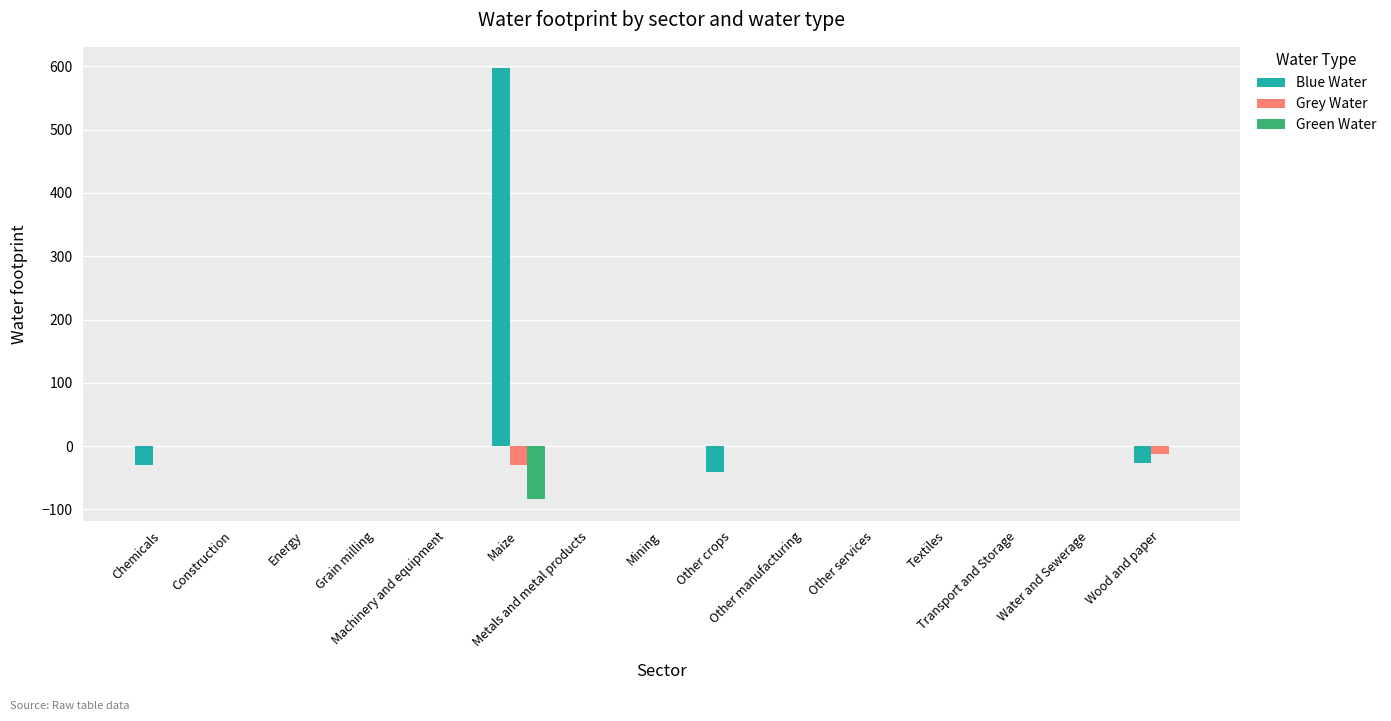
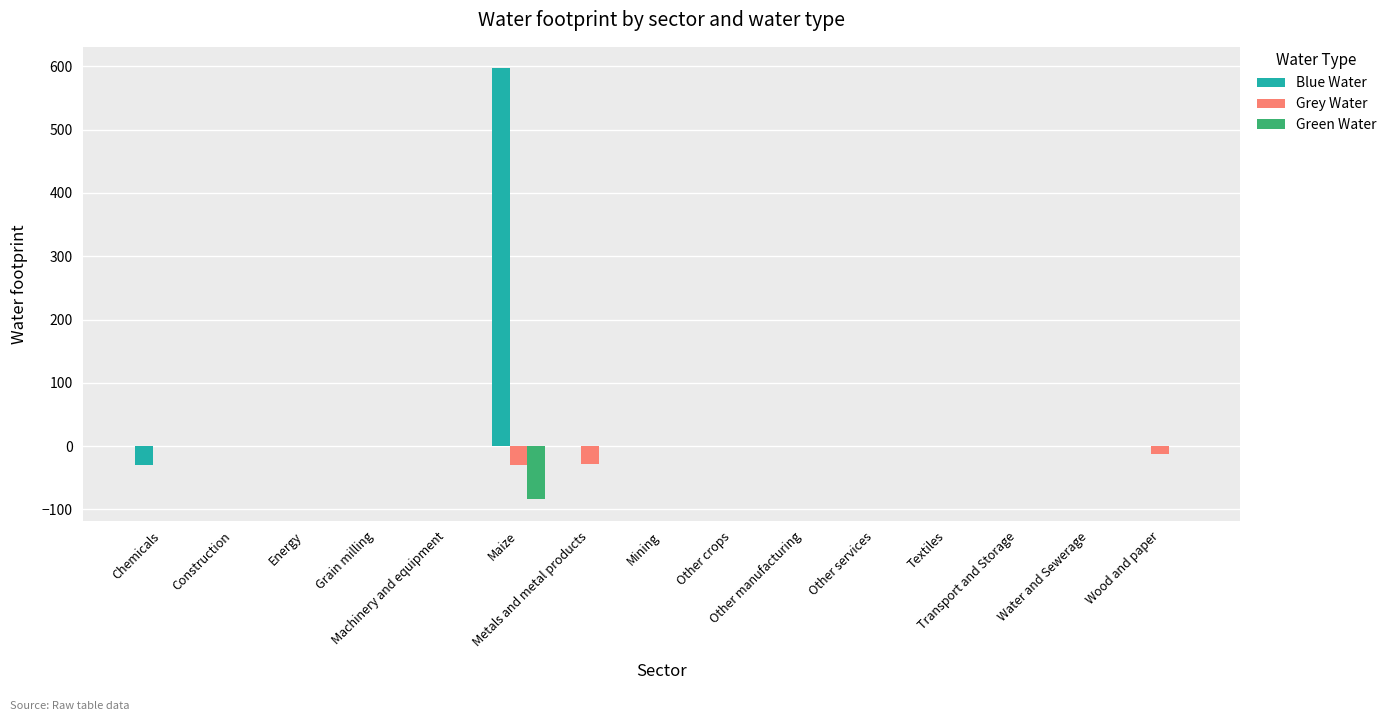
  {
    "Blue Water": {
      "Chemicals": -30,
      "Maize": 600,
-     "Other crops": -40,
-     "Wood and paper": -30
+     "Other crops": 0,
+     "Wood and paper": 0
    },
    "Grey Water": {
      "Maize": -30,
-     "Metals and metal products": 0,
+     "Metals and metal products": -30,
      "Wood and paper": -10
    },
    "Green Water": {
      "Chemicals": 0,
      "Construction": 0,
      "Energy": 0,
      "Grain milling": 0,
      "Machinery and equipment": 0,
      "Maize": -80,
      "Metals and metal products": 0,
      "Mining": 0,
      "Other manufacturing": 0,
      "Other services": 0,
      "Textiles": 0,
      "Transport and Storage": 0,
      "Water and Sewerage": 0,
      "Wood and paper": 0
    }
  }
